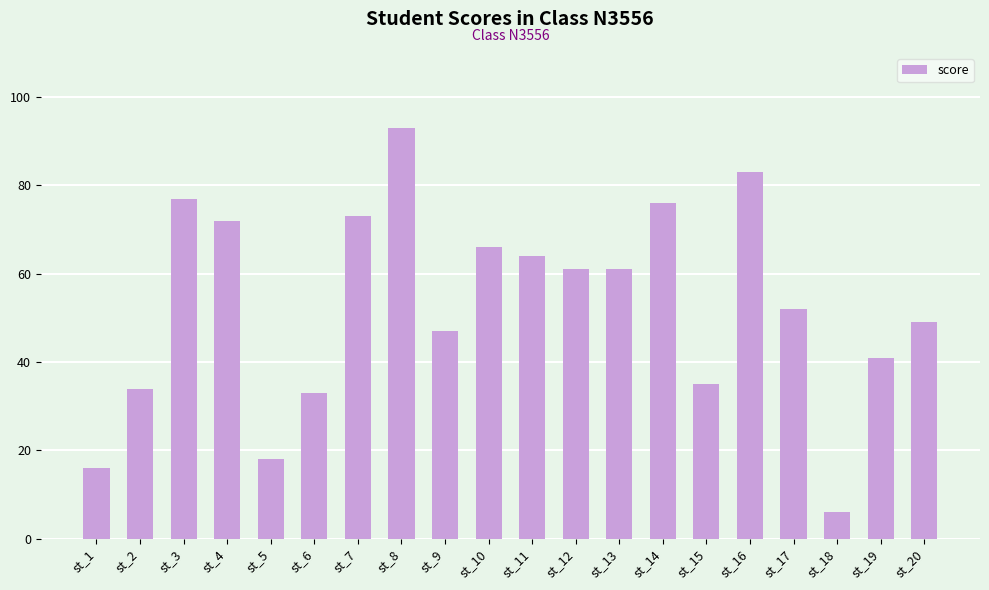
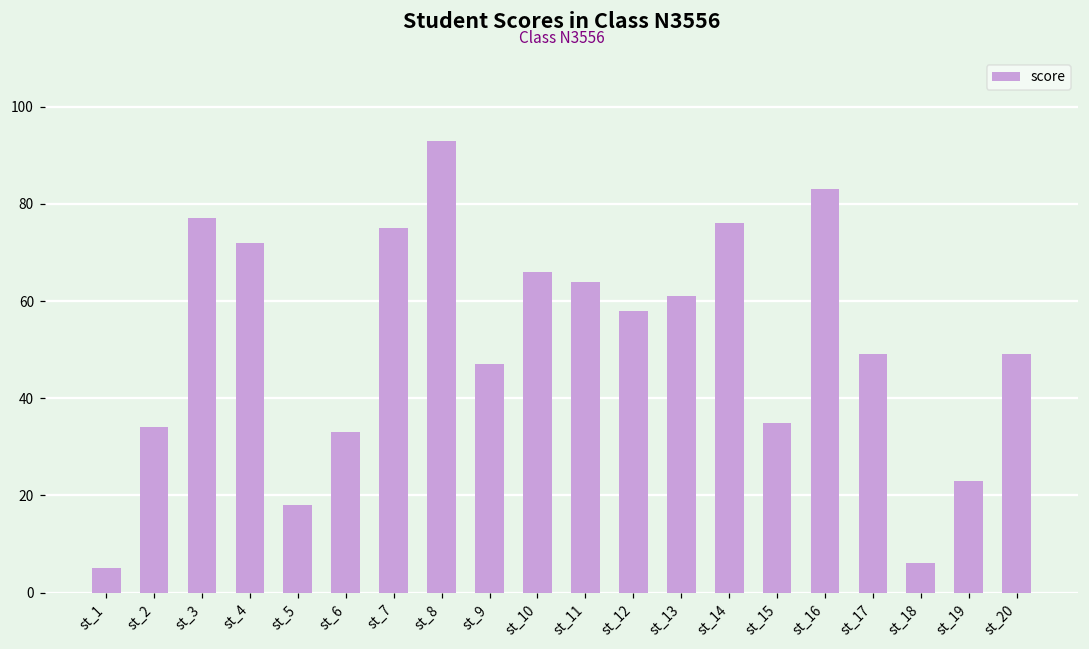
  {
-   "st_1": 16,
+   "st_1": 5,
    "st_2": 34,
    "st_3": 77,
    "st_4": 72,
    "st_5": 18,
    "st_6": 33,
-   "st_7": 73,
+   "st_7": 75,
    "st_8": 93,
    "st_9": 47,
    "st_10": 66,
    "st_11": 64,
-   "st_12": 61,
+   "st_12": 58,
    "st_13": 61,
    "st_14": 76,
    "st_15": 35,
    "st_16": 83,
-   "st_17": 52,
+   "st_17": 49,
    "st_18": 6,
-   "st_19": 41,
+   "st_19": 23,
    "st_20": 49
  }
